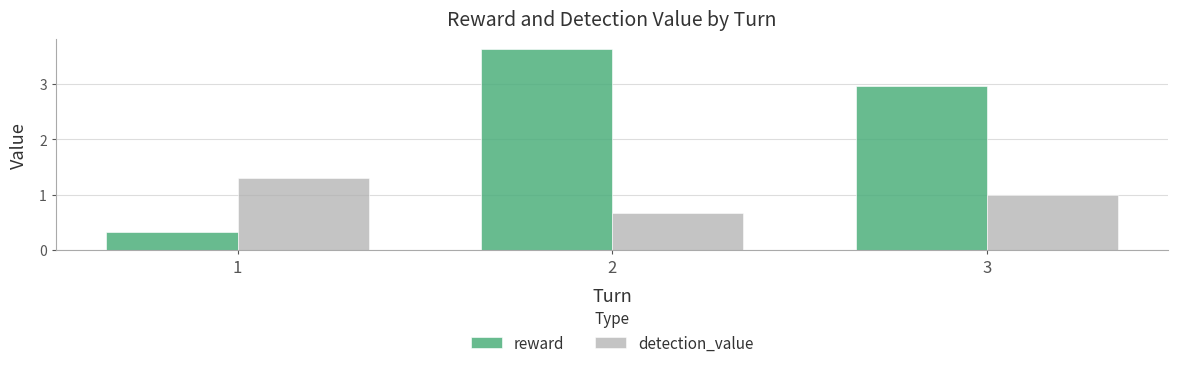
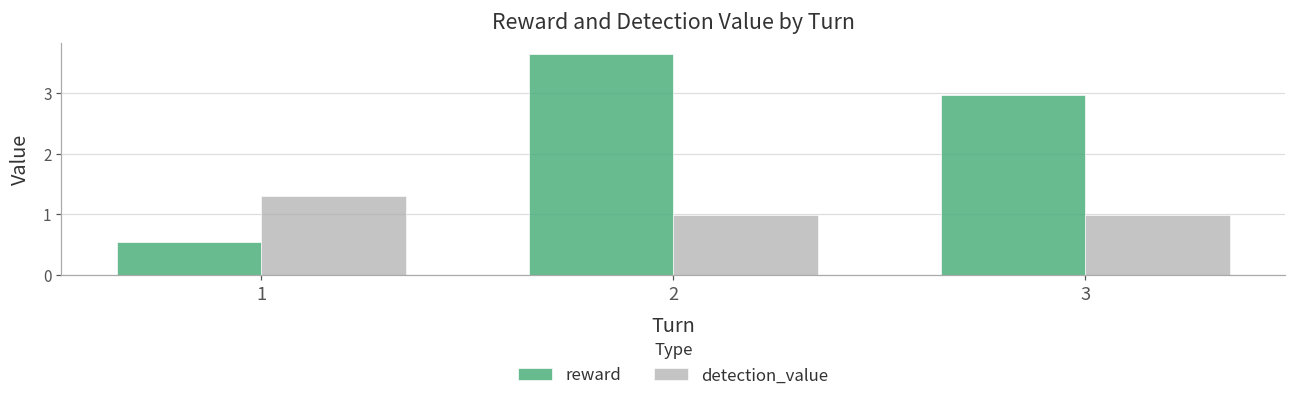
  {
    "reward": {
-     "1": 0.3,
+     "1": 0.6,
      "2": 3.6,
      "3": 3.0
    },
    "detection_value": {
      "1": 1.3,
-     "2": 0.7,
+     "2": 1.0,
      "3": 1.0
    }
  }
